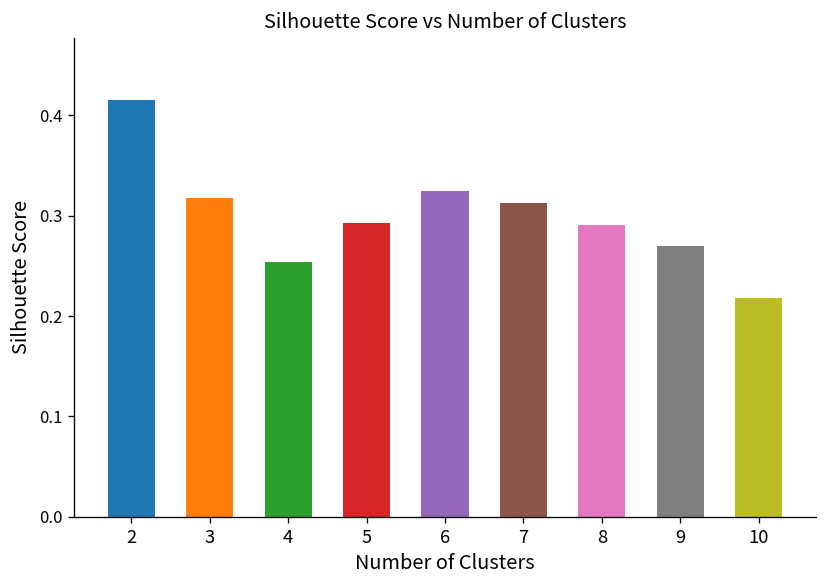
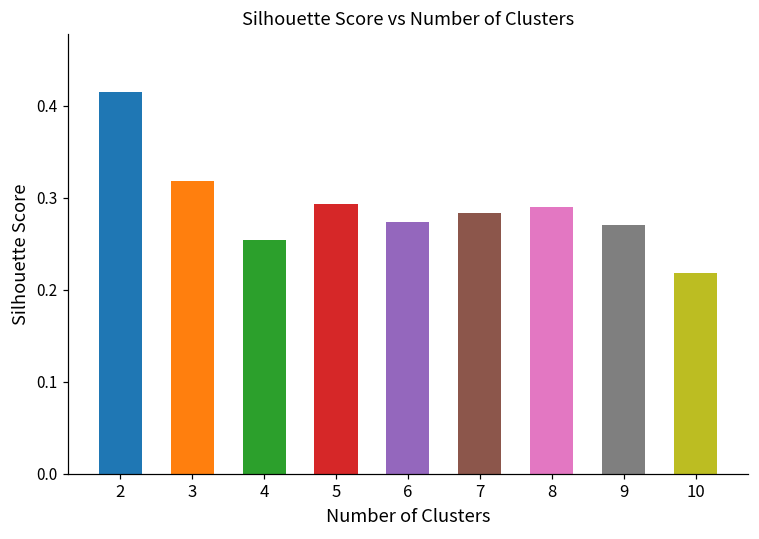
  {
    "2": 0.42,
    "3": 0.32,
    "4": 0.25,
    "5": 0.29,
-   "6": 0.32,
-   "7": 0.31,
+   "6": 0.27,
+   "7": 0.28,
    "8": 0.29,
    "9": 0.27,
    "10": 0.22
  }
